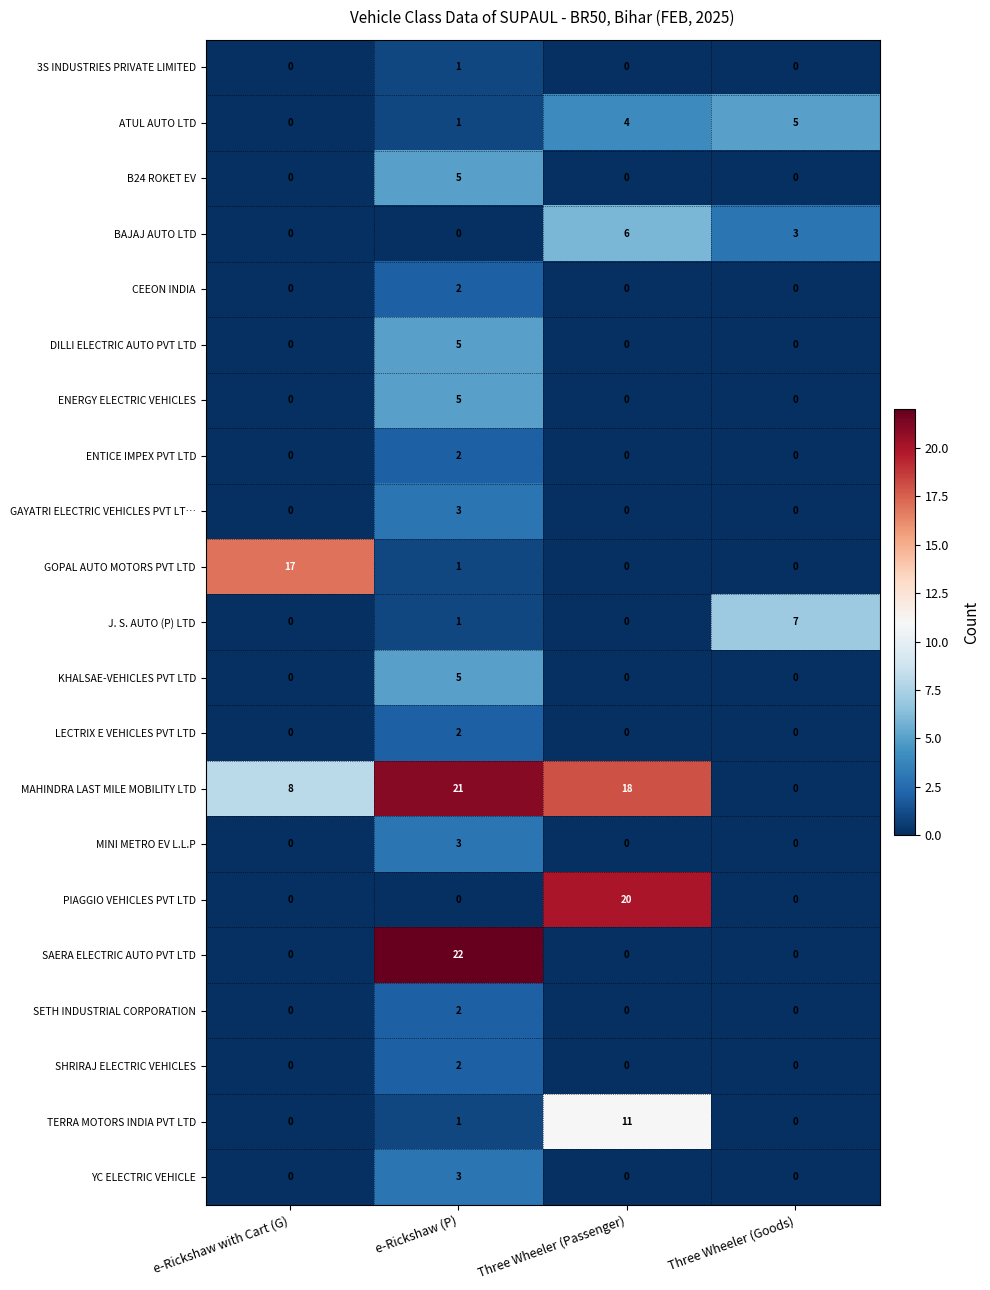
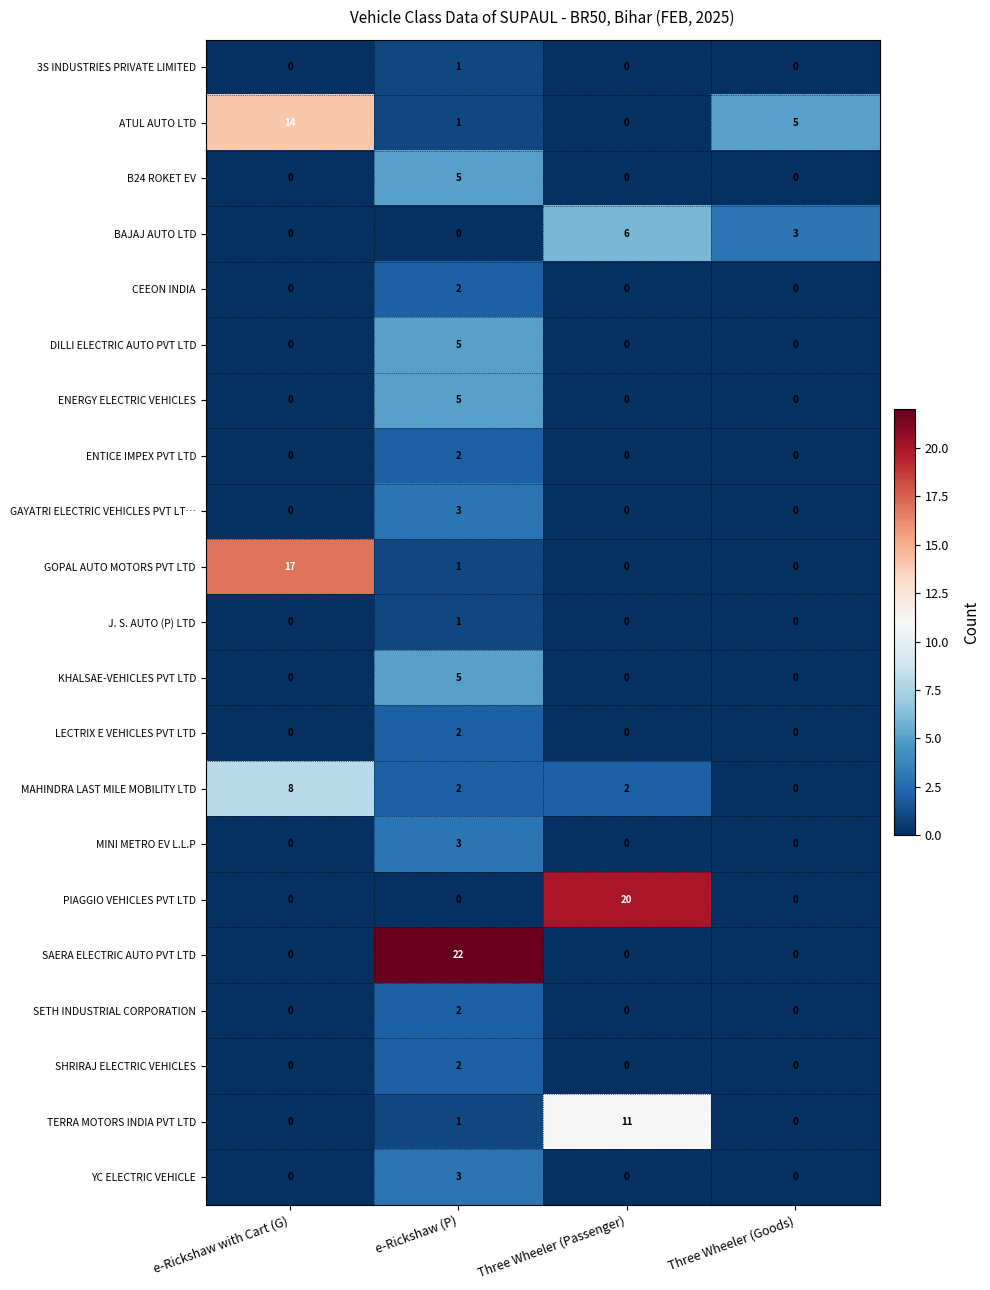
  {
    "3S INDUSTRIES PRIVATE LIMITED": {
      "e-Rickshaw with Cart (G)": 0,
      "e-Rickshaw (P)": 1,
      "Three Wheeler (Passenger)": 0,
      "Three Wheeler (Goods)": 0
    },
    "ATUL AUTO LTD": {
-     "e-Rickshaw with Cart (G)": 0,
+     "e-Rickshaw with Cart (G)": 14,
      "e-Rickshaw (P)": 1,
-     "Three Wheeler (Passenger)": 4,
+     "Three Wheeler (Passenger)": 0,
      "Three Wheeler (Goods)": 5
    },
    "B24 ROKET EV": {
      "e-Rickshaw with Cart (G)": 0,
      "e-Rickshaw (P)": 5,
      "Three Wheeler (Passenger)": 0,
      "Three Wheeler (Goods)": 0
    },
    "BAJAJ AUTO LTD": {
      "e-Rickshaw with Cart (G)": 0,
      "e-Rickshaw (P)": 0,
      "Three Wheeler (Passenger)": 6,
      "Three Wheeler (Goods)": 3
    },
    "CEEON INDIA": {
      "e-Rickshaw with Cart (G)": 0,
      "e-Rickshaw (P)": 2,
      "Three Wheeler (Passenger)": 0,
      "Three Wheeler (Goods)": 0
    },
    "DILLI ELECTRIC AUTO PVT LTD": {
      "e-Rickshaw with Cart (G)": 0,
      "e-Rickshaw (P)": 5,
      "Three Wheeler (Passenger)": 0,
      "Three Wheeler (Goods)": 0
    },
    "ENERGY ELECTRIC VEHICLES": {
      "e-Rickshaw with Cart (G)": 0,
      "e-Rickshaw (P)": 5,
      "Three Wheeler (Passenger)": 0,
      "Three Wheeler (Goods)": 0
    },
    "ENTICE IMPEX PVT LTD": {
      "e-Rickshaw with Cart (G)": 0,
      "e-Rickshaw (P)": 2,
      "Three Wheeler (Passenger)": 0,
      "Three Wheeler (Goods)": 0
    },
    "GAYATRI ELECTRIC VEHICLES PVT LT…": {
      "e-Rickshaw with Cart (G)": 0,
      "e-Rickshaw (P)": 3,
      "Three Wheeler (Passenger)": 0,
      "Three Wheeler (Goods)": 0
    },
    "GOPAL AUTO MOTORS PVT LTD": {
      "e-Rickshaw with Cart (G)": 17,
      "e-Rickshaw (P)": 1,
      "Three Wheeler (Passenger)": 0,
      "Three Wheeler (Goods)": 0
    },
    "J. S. AUTO (P) LTD": {
      "e-Rickshaw with Cart (G)": 0,
      "e-Rickshaw (P)": 1,
      "Three Wheeler (Passenger)": 0,
-     "Three Wheeler (Goods)": 7
+     "Three Wheeler (Goods)": 0
    },
    "KHALSAE-VEHICLES PVT LTD": {
      "e-Rickshaw with Cart (G)": 0,
      "e-Rickshaw (P)": 5,
      "Three Wheeler (Passenger)": 0,
      "Three Wheeler (Goods)": 0
    },
    "LECTRIX E VEHICLES PVT LTD": {
      "e-Rickshaw with Cart (G)": 0,
      "e-Rickshaw (P)": 2,
      "Three Wheeler (Passenger)": 0,
      "Three Wheeler (Goods)": 0
    },
    "MAHINDRA LAST MILE MOBILITY LTD": {
      "e-Rickshaw with Cart (G)": 8,
-     "e-Rickshaw (P)": 21,
-     "Three Wheeler (Passenger)": 18,
+     "e-Rickshaw (P)": 2,
+     "Three Wheeler (Passenger)": 2,
      "Three Wheeler (Goods)": 0
    },
    "MINI METRO EV L.L.P": {
      "e-Rickshaw with Cart (G)": 0,
      "e-Rickshaw (P)": 3,
      "Three Wheeler (Passenger)": 0,
      "Three Wheeler (Goods)": 0
    },
    "PIAGGIO VEHICLES PVT LTD": {
      "e-Rickshaw with Cart (G)": 0,
      "e-Rickshaw (P)": 0,
      "Three Wheeler (Passenger)": 20,
      "Three Wheeler (Goods)": 0
    },
    "SAERA ELECTRIC AUTO PVT LTD": {
      "e-Rickshaw with Cart (G)": 0,
      "e-Rickshaw (P)": 22,
      "Three Wheeler (Passenger)": 0,
      "Three Wheeler (Goods)": 0
    },
    "SETH INDUSTRIAL CORPORATION": {
      "e-Rickshaw with Cart (G)": 0,
      "e-Rickshaw (P)": 2,
      "Three Wheeler (Passenger)": 0,
      "Three Wheeler (Goods)": 0
    },
    "SHRIRAJ ELECTRIC VEHICLES": {
      "e-Rickshaw with Cart (G)": 0,
      "e-Rickshaw (P)": 2,
      "Three Wheeler (Passenger)": 0,
      "Three Wheeler (Goods)": 0
    },
    "TERRA MOTORS INDIA PVT LTD": {
      "e-Rickshaw with Cart (G)": 0,
      "e-Rickshaw (P)": 1,
      "Three Wheeler (Passenger)": 11,
      "Three Wheeler (Goods)": 0
    },
    "YC ELECTRIC VEHICLE": {
      "e-Rickshaw with Cart (G)": 0,
      "e-Rickshaw (P)": 3,
      "Three Wheeler (Passenger)": 0,
      "Three Wheeler (Goods)": 0
    }
  }
